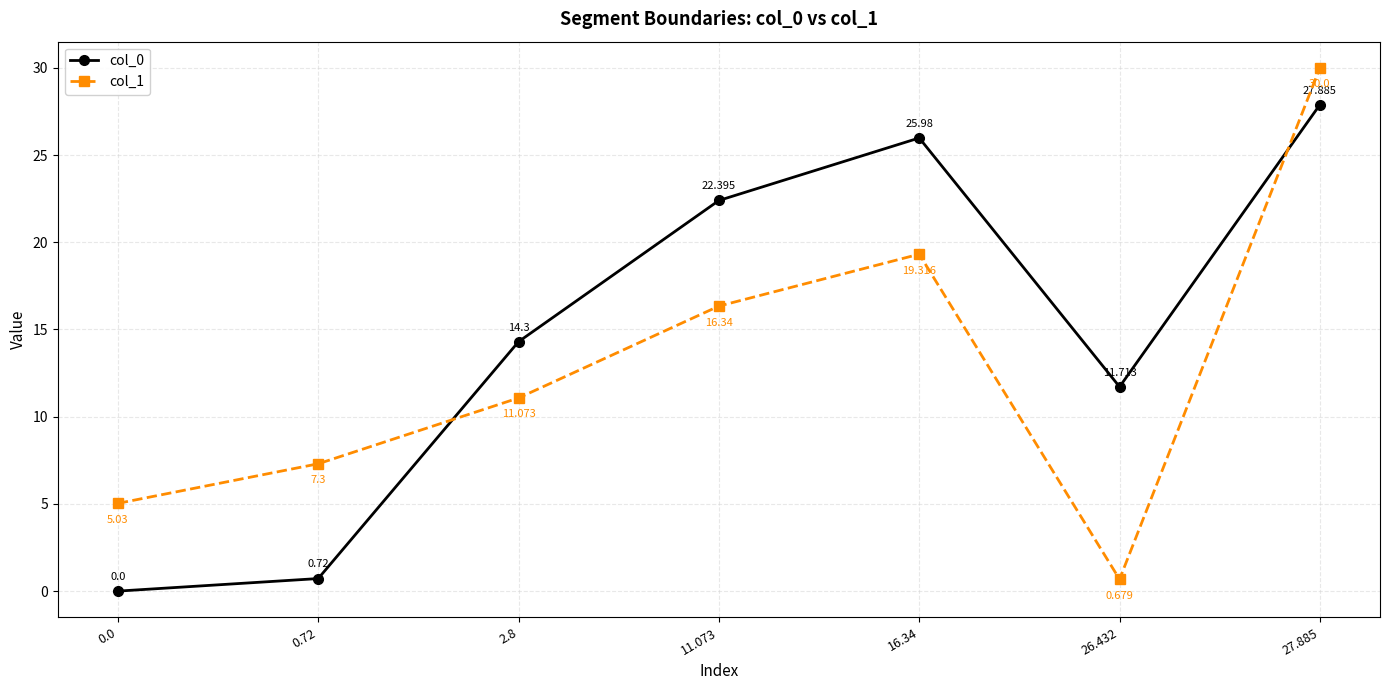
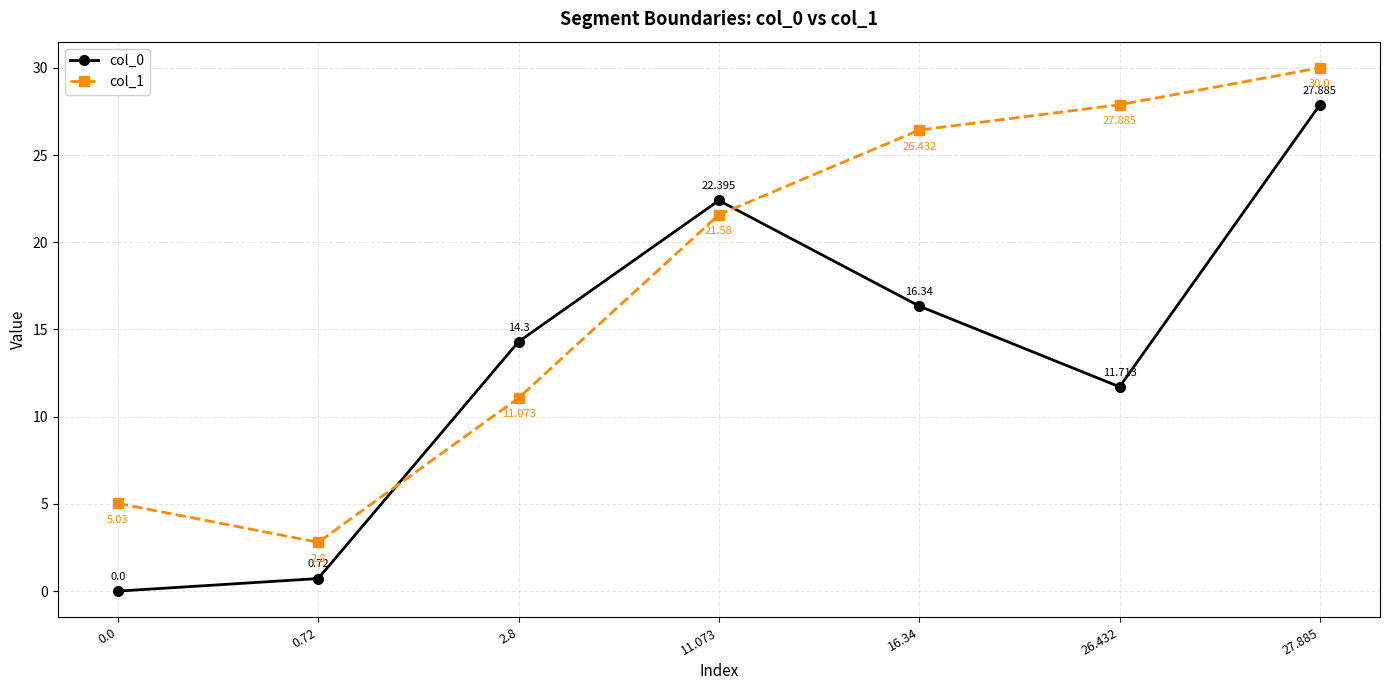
  {
    "col_0": {
      "0.0": 0.0,
      "0.72": 0.72,
      "2.8": 14.3,
      "11.073": 22.395,
-     "16.34": 25.98,
+     "16.34": 16.34,
      "26.432": 11.713
    },
    "col_1": {
      "0.0": 5.03,
-     "0.72": 7.3,
+     "0.72": 2.8,
      "2.8": 11.073,
-     "11.073": 16.34,
-     "16.34": 19.316,
-     "26.432": 0.679
+     "11.073": 21.58,
+     "16.34": 26.432,
+     "26.432": 27.885
    }
  }
